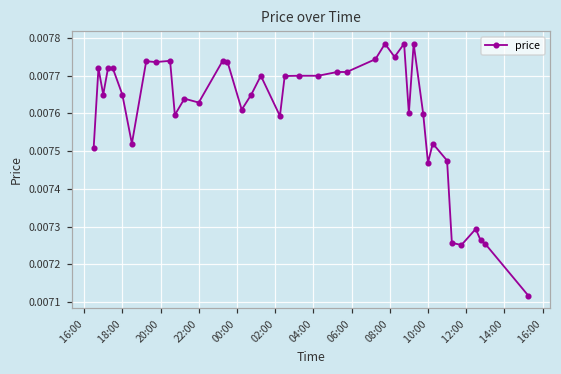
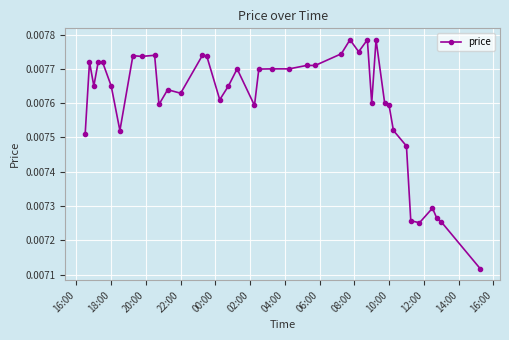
  {
    "18:00": 0.00765,
    "22:00": 0.00763,
-   "10:00": 0.00747
+   "10:00": 0.00759
  }
